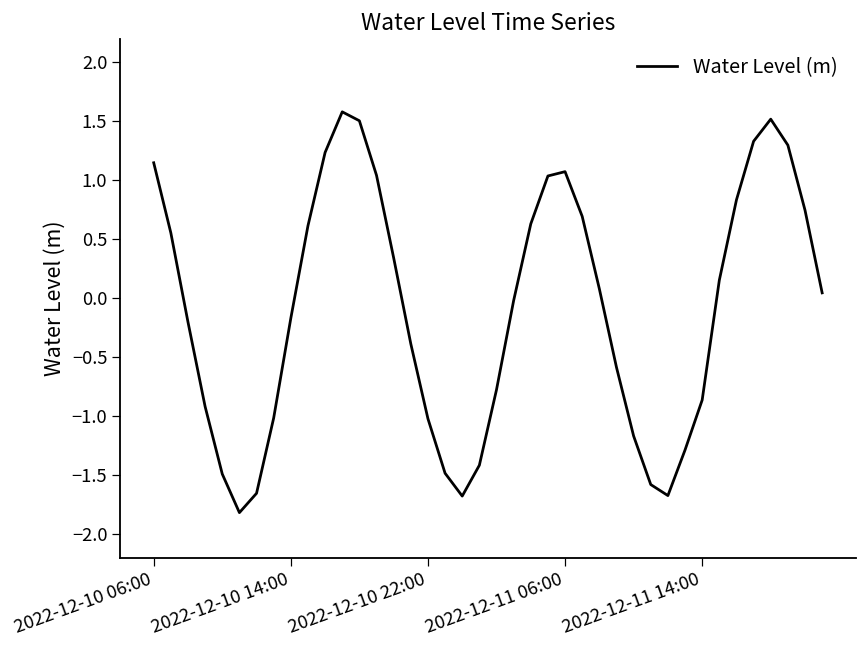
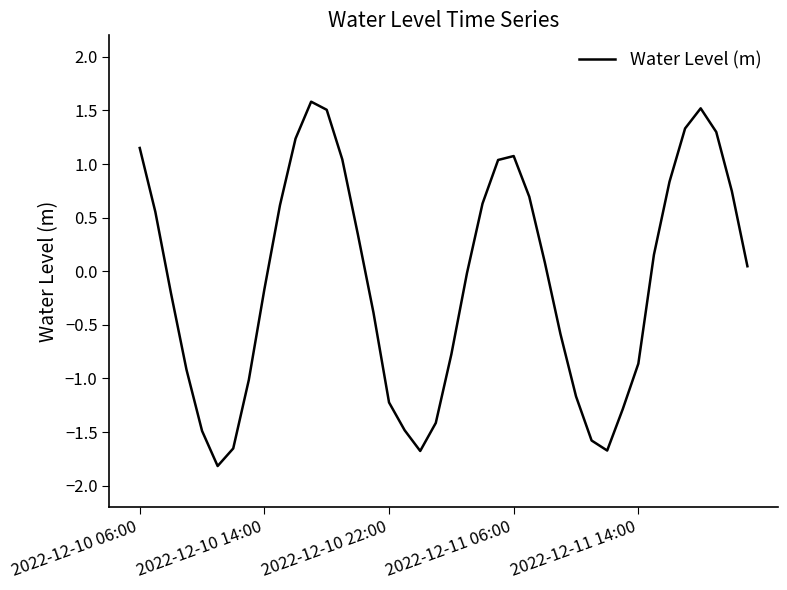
  {
    "2022-12-10 06:00": 1.15,
    "2022-12-10 14:00": -0.17,
-   "2022-12-10 22:00": -1.02,
+   "2022-12-10 22:00": -1.22,
    "2022-12-11 06:00": 1.07,
    "2022-12-11 14:00": -0.86
  }
